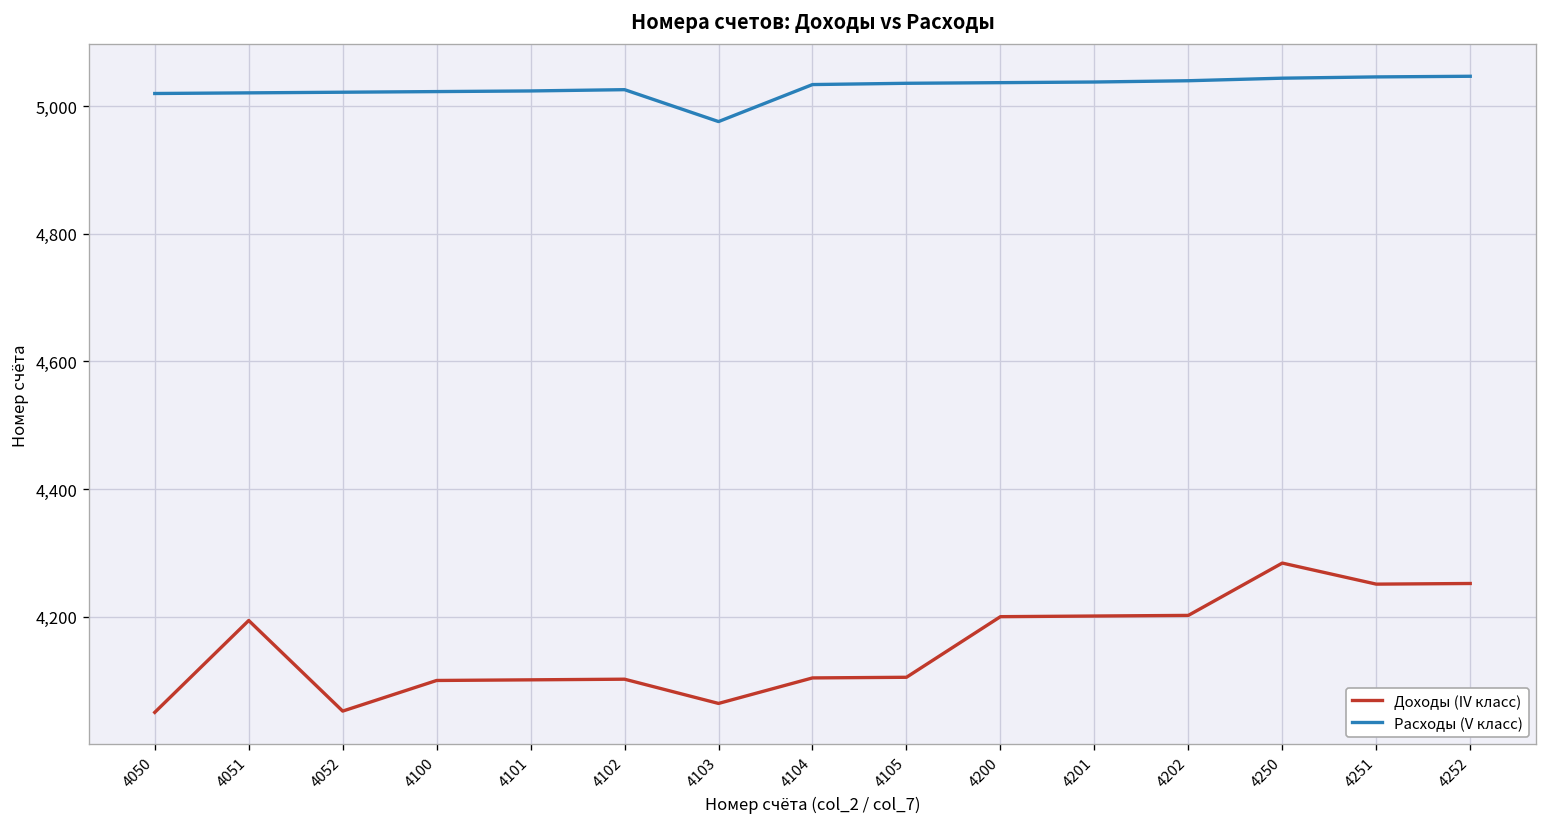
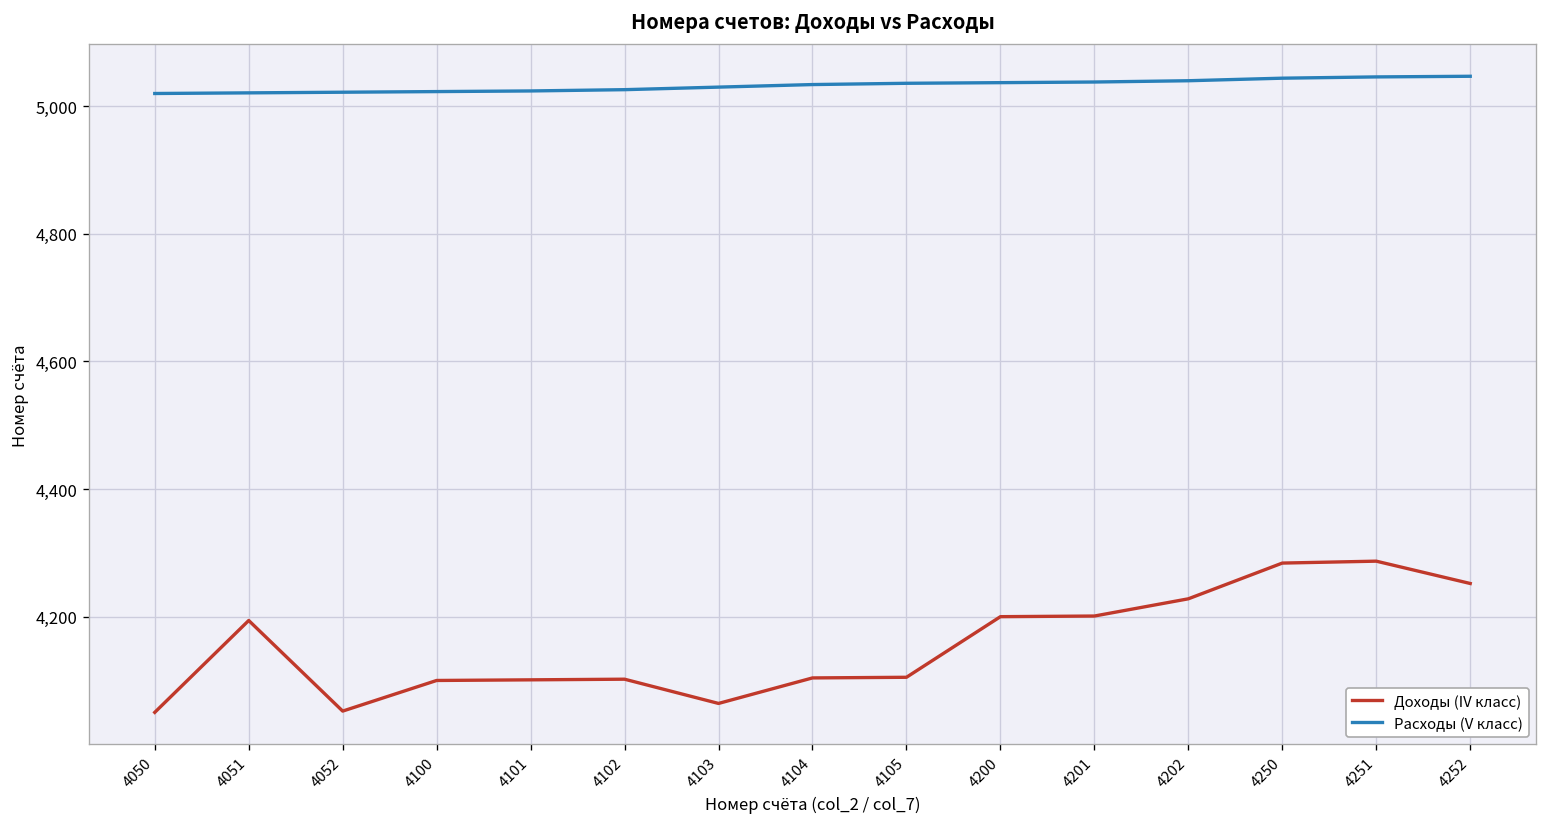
  {
    "Доходы (IV класс)": {
      "4050": "4,050",
      "4051": "4,190",
      "4052": "4,050",
      "4100": "4,100",
      "4101": "4,100",
      "4102": "4,100",
      "4103": "4,060",
      "4104": "4,100",
      "4105": "4,110",
      "4200": "4,200",
      "4201": "4,200",
-     "4202": "4,200",
+     "4202": "4,230",
      "4250": "4,280",
-     "4251": "4,250",
+     "4251": "4,290",
      "4252": "4,250"
    },
    "Расходы (V класс)": {
      "4050": "5,020",
      "4051": "5,020",
      "4052": "5,020",
      "4100": "5,020",
      "4101": "5,020",
      "4102": "5,030",
-     "4103": "4,980",
+     "4103": "5,030",
      "4104": "5,030",
      "4105": "5,040",
      "4200": "5,040",
      "4201": "5,040",
      "4202": "5,040",
      "4250": "5,040",
      "4251": "5,050",
      "4252": "5,050"
    }
  }
